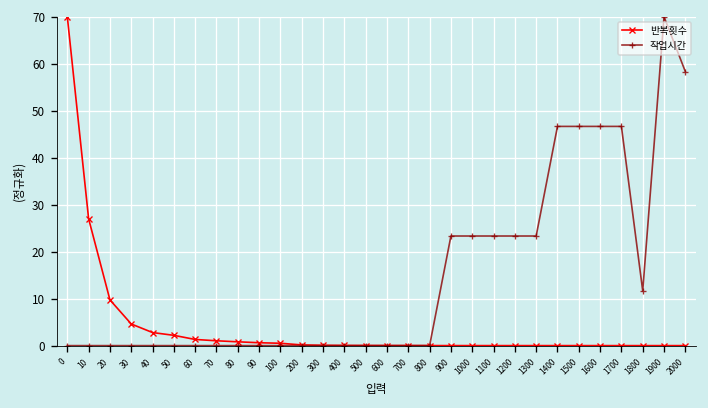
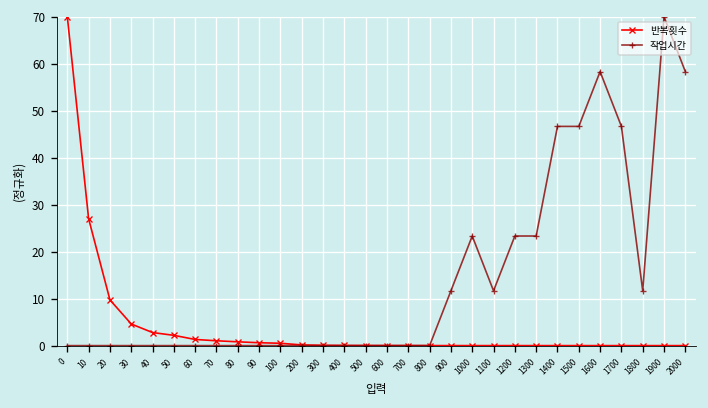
  {
    "반복횟수": {
      "0": 70,
      "10": 27,
      "20": 10,
      "30": 5,
      "40": 3,
      "50": 2,
      "60": 1,
      "70": 1,
      "80": 1,
      "900": 0,
      "1000": 0,
      "1100": 0,
      "1200": 0,
      "1300": 0,
      "1400": 0,
      "1500": 0,
      "1600": 0,
      "1700": 0,
      "1800": 0,
      "1900": 0,
      "2000": 0
    },
    "작업시간": {
      "0": 0,
      "10": 0,
      "20": 0,
      "30": 0,
      "40": 0,
      "50": 0,
      "60": 0,
      "70": 0,
      "80": 0,
-     "900": 23,
+     "900": 12,
      "1000": 23,
-     "1100": 23,
+     "1100": 12,
      "1200": 23,
      "1300": 23,
      "1400": 47,
      "1500": 47,
-     "1600": 47,
+     "1600": 58,
      "1700": 47,
      "1800": 12,
      "1900": 70,
      "2000": 58
    }
  }
